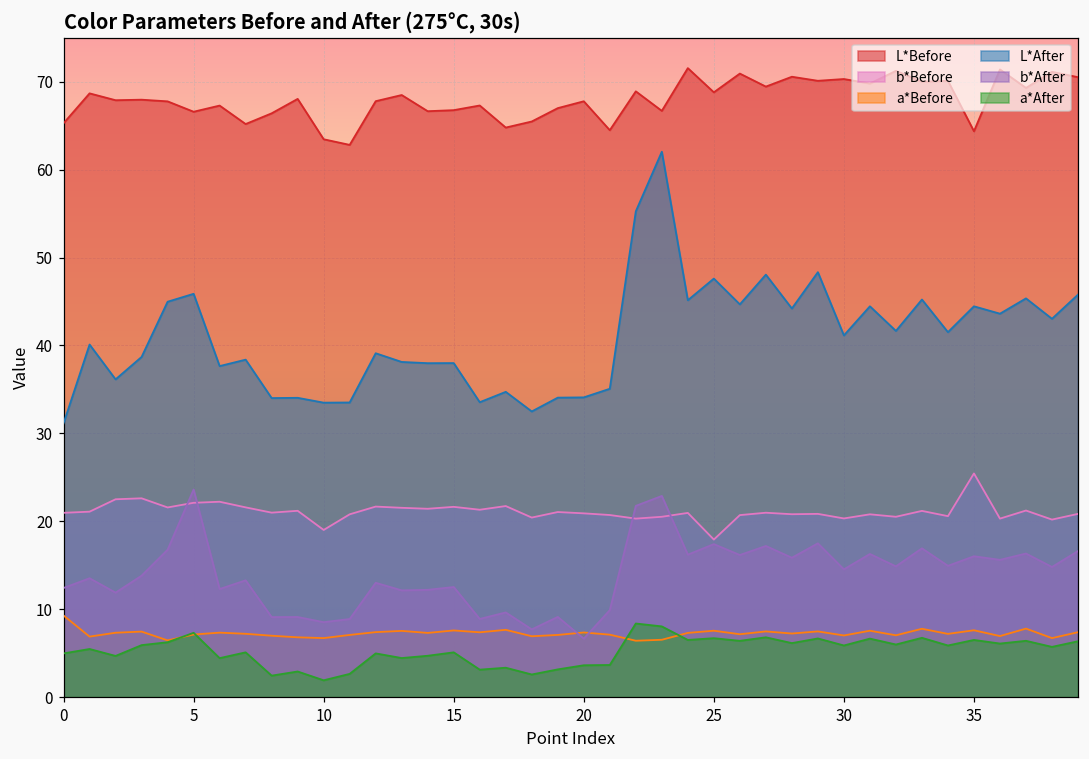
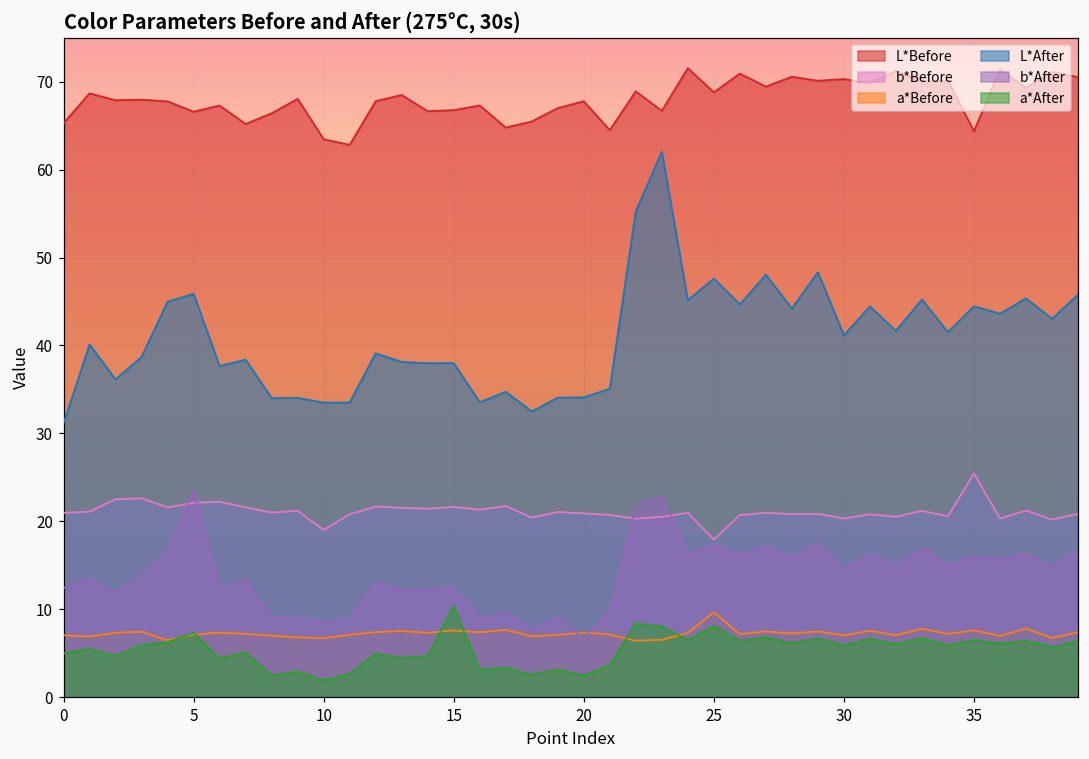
  {
    "L*Before": {
      "0": 65,
      "5": 67,
      "10": 63,
      "15": 67,
      "20": 68,
      "25": 69,
      "30": 70,
      "35": 64
    },
    "b*Before": {
      "0": 21,
      "5": 22,
      "10": 19,
      "15": 22,
      "20": 21,
      "25": 18,
      "30": 20,
      "35": 25
    },
    "a*Before": {
-     "0": 9,
+     "0": 7,
      "10": 7,
      "15": 8,
      "20": 7,
-     "25": 8,
+     "25": 10,
      "30": 7,
      "35": 8
    },
    "L*After": {
      "0": 31,
      "5": 46,
      "10": 33,
      "15": 38,
      "20": 34,
      "25": 48,
      "30": 41,
      "35": 44
    },
    "b*After": {
      "0": 12,
      "5": 24,
      "10": 9,
      "15": 13,
      "20": 7,
      "25": 17,
      "30": 15,
      "35": 16
    },
    "a*After": {
      "0": 5,
      "10": 2,
-     "15": 5,
-     "20": 4,
-     "25": 7,
+     "15": 10,
+     "20": 2,
+     "25": 8,
      "30": 6,
      "35": 7
    }
  }
